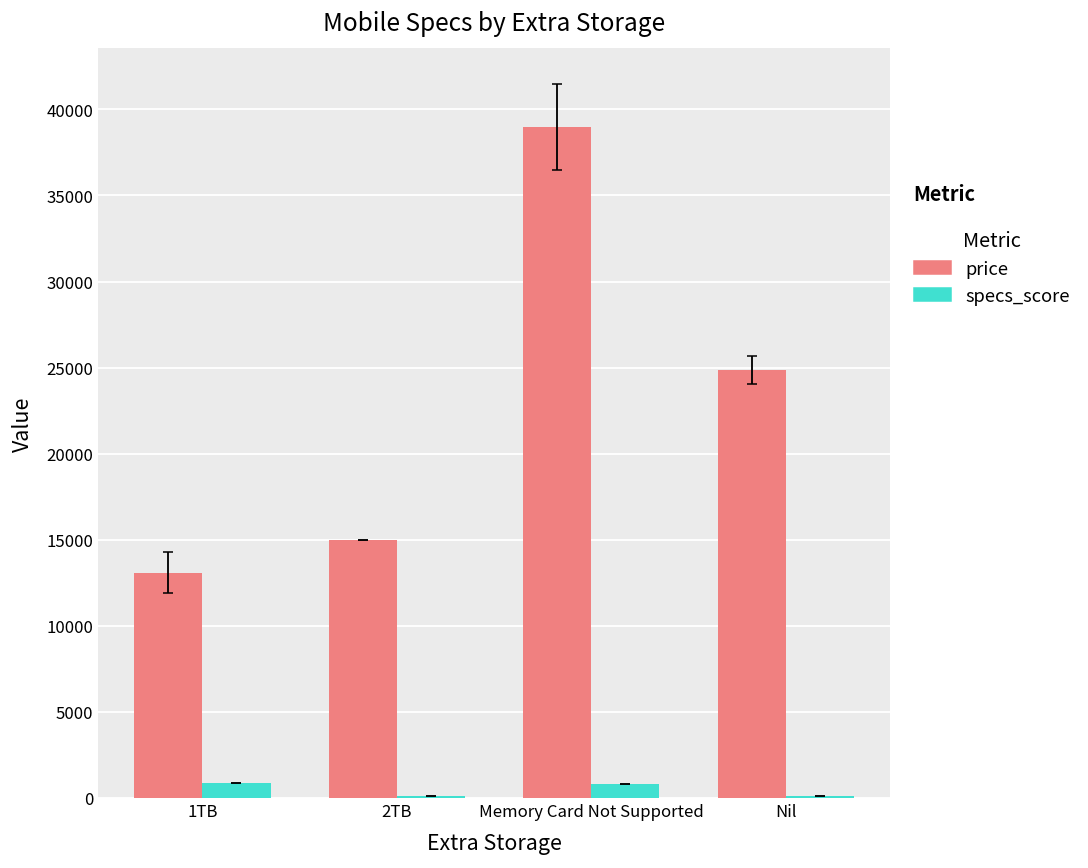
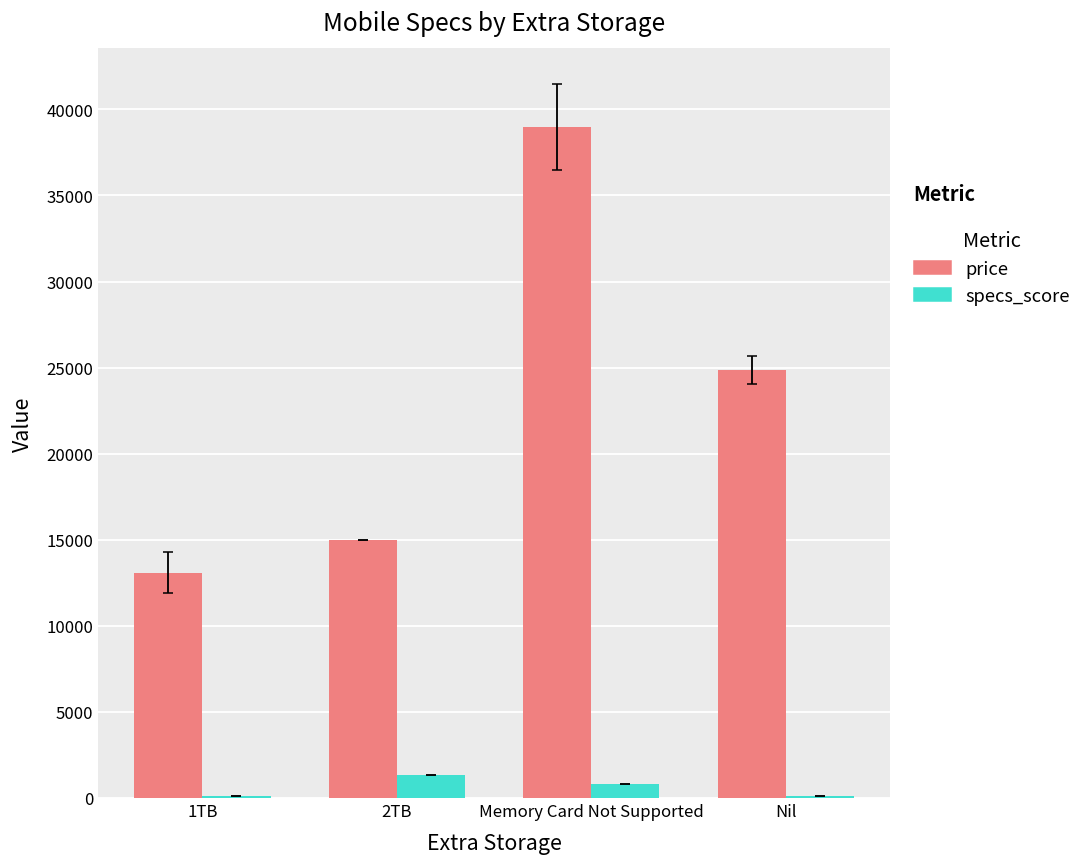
  {
    "price": {
      "1TB": 13100,
      "2TB": 15000,
      "Memory Card Not Supported": 39000,
      "Nil": 24900
    },
    "specs_score": {
-     "1TB": 800,
-     "2TB": 100,
+     "1TB": 100,
+     "2TB": 1300,
      "Memory Card Not Supported": 800
    }
  }
